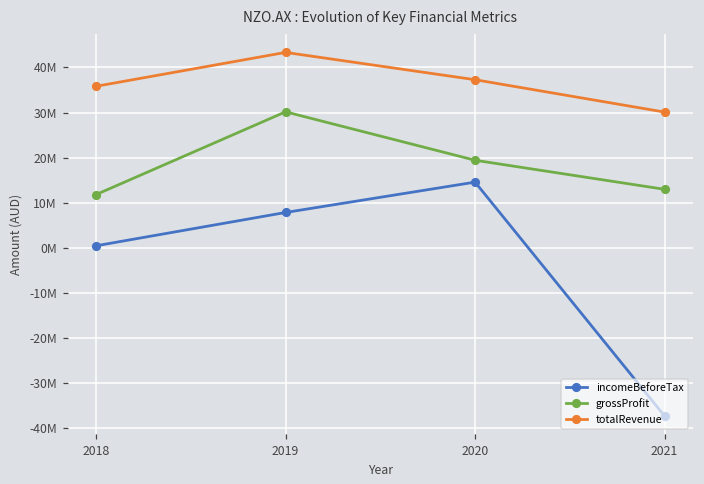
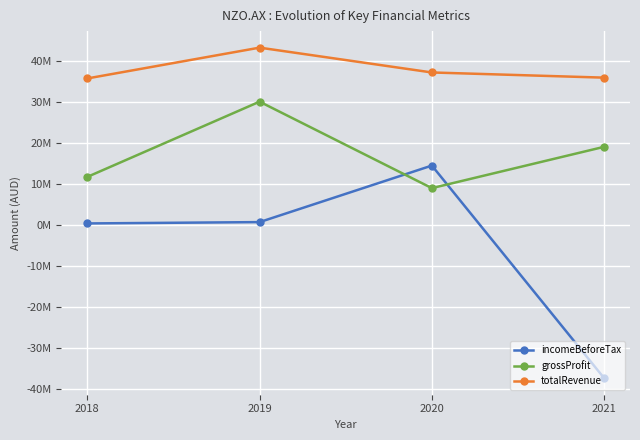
  {
    "incomeBeforeTax": {
      "2018": 0,
-     "2019": 8000000,
+     "2019": 1000000,
      "2020": 15000000
    },
    "grossProfit": {
      "2018": 12000000,
      "2019": 30000000,
-     "2020": 19000000,
-     "2021": 13000000
+     "2020": 9000000,
+     "2021": 19000000
    },
    "totalRevenue": {
      "2018": 36000000,
      "2019": 43000000,
      "2020": 37000000,
-     "2021": 30000000
+     "2021": 36000000
    }
  }
